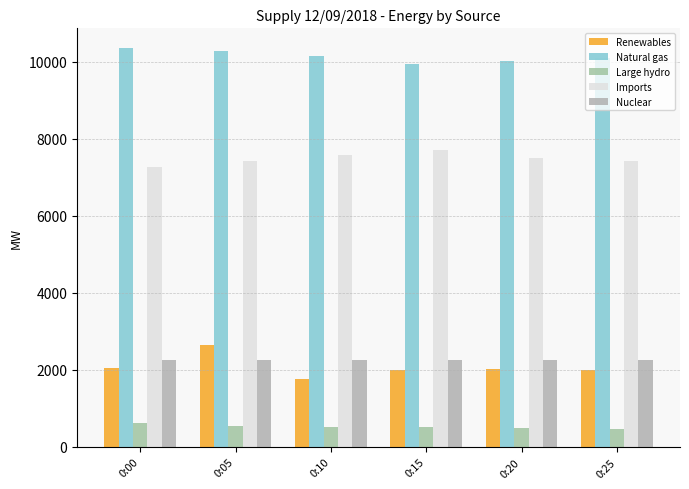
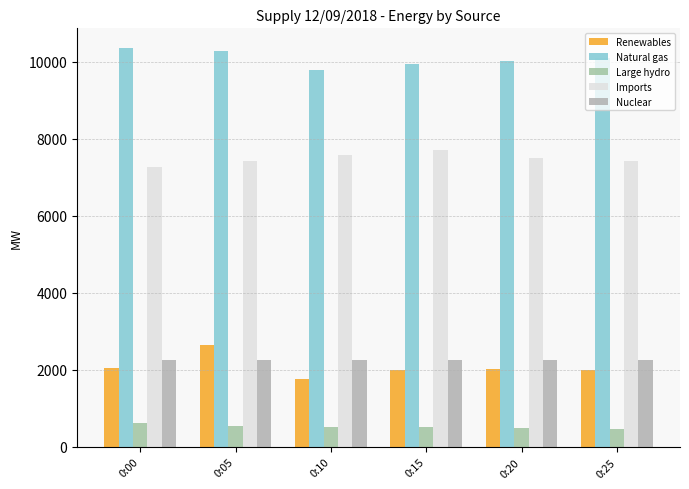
  {
    "Renewables": {
      "0:00": 2000,
      "0:05": 2700,
      "0:10": 1800,
      "0:15": 2000,
      "0:20": 2000,
      "0:25": 2000
    },
    "Natural gas": {
      "0:00": 10300,
      "0:05": 10300,
-     "0:10": 10100,
+     "0:10": 9800,
      "0:15": 9900,
      "0:20": 10000
    },
    "Imports": {
      "0:00": 7300,
      "0:05": 7400,
      "0:10": 7600,
      "0:15": 7700,
      "0:20": 7500,
      "0:25": 7400
    }
  }
